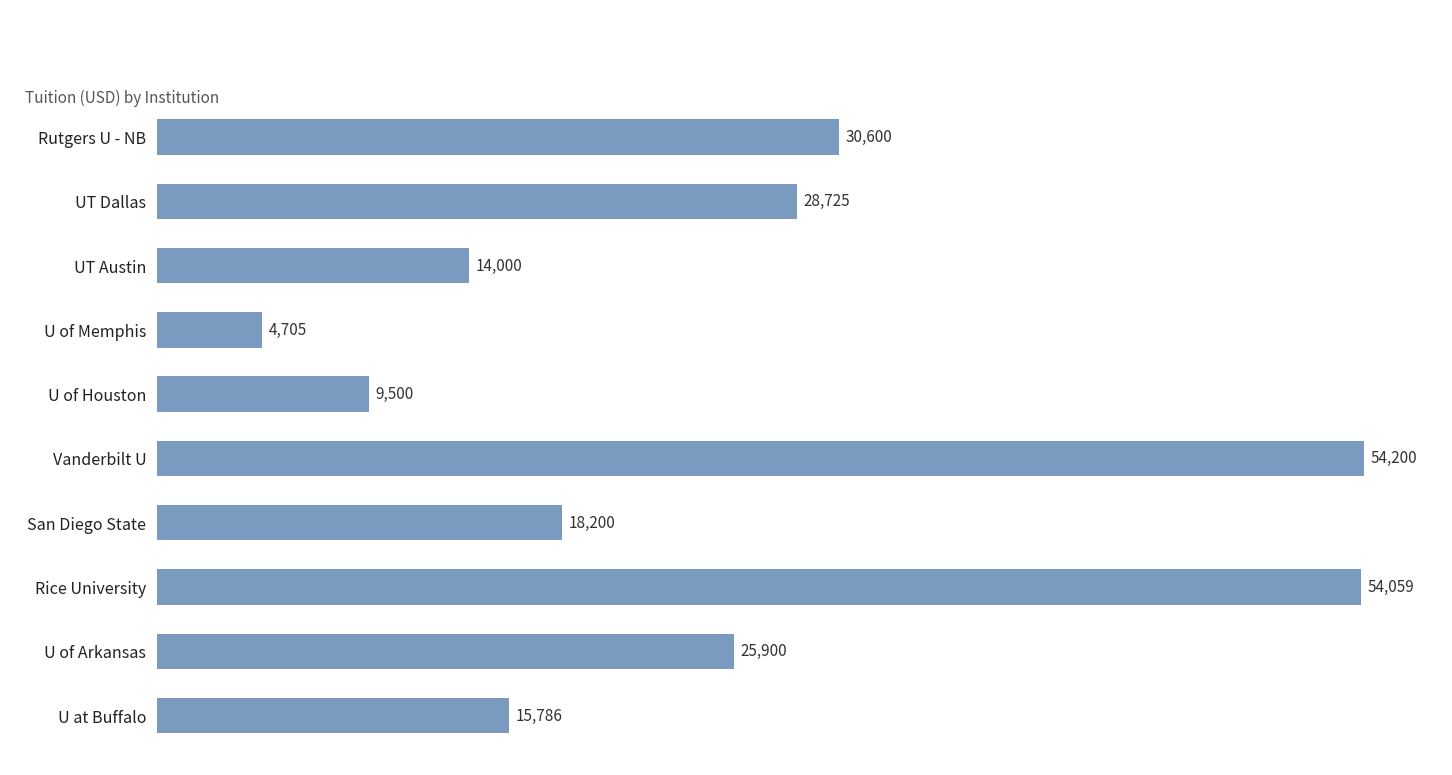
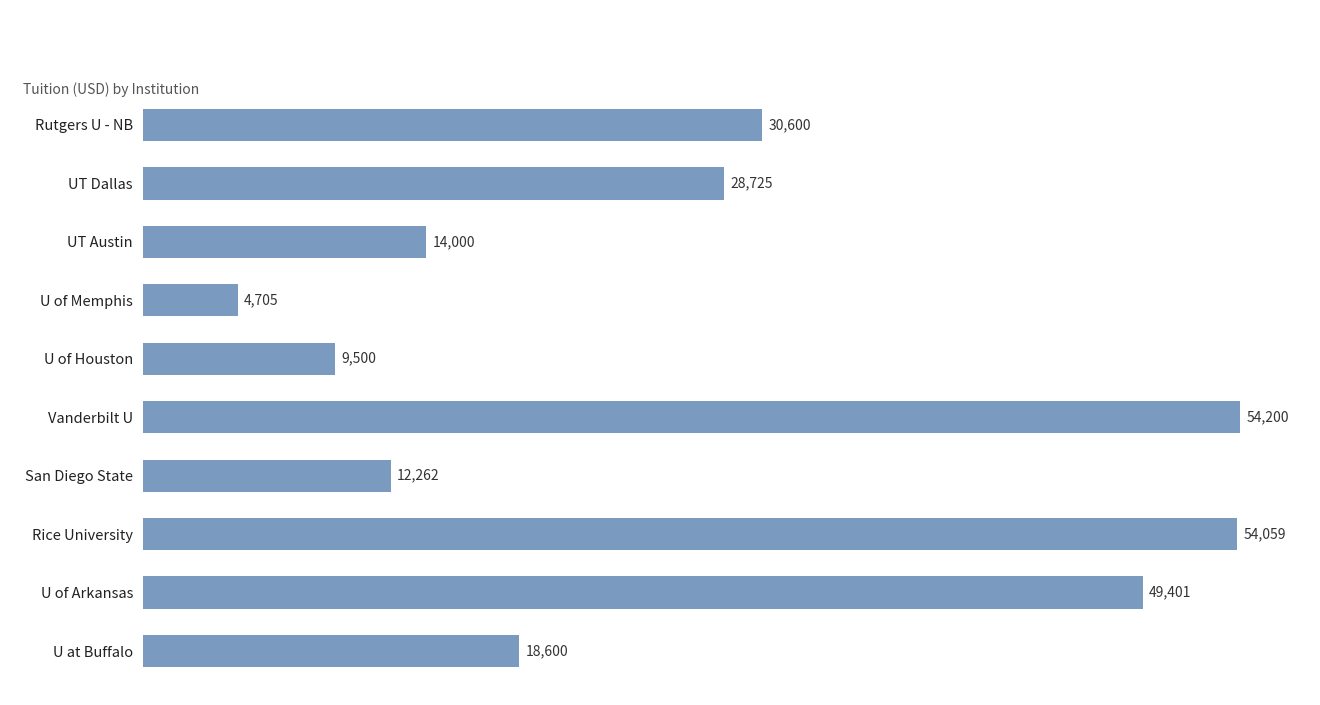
  {
    "Rutgers U - NB": "30,600",
    "UT Dallas": "28,725",
    "UT Austin": "14,000",
    "U of Memphis": "4,705",
    "U of Houston": "9,500",
    "Vanderbilt U": "54,200",
-   "San Diego State": "18,200",
+   "San Diego State": "12,262",
    "Rice University": "54,059",
-   "U of Arkansas": "25,900",
-   "U at Buffalo": "15,786"
+   "U of Arkansas": "49,401",
+   "U at Buffalo": "18,600"
  }
